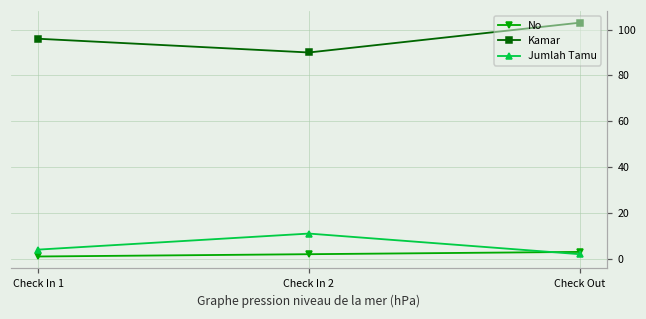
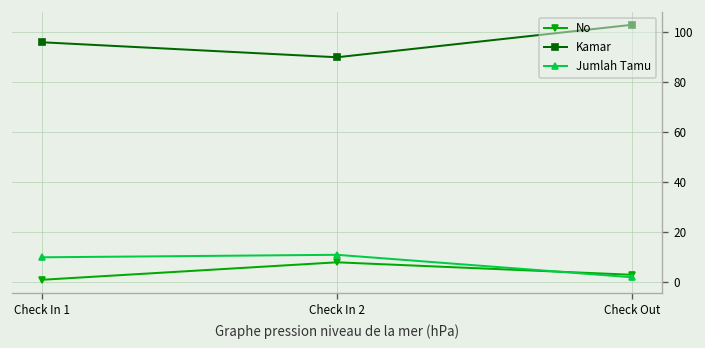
  {
    "No": {
      "Check In 1": 1,
-     "Check In 2": 2
+     "Check In 2": 8
    },
    "Kamar": {
      "Check In 1": 96,
      "Check In 2": 90
    },
    "Jumlah Tamu": {
-     "Check In 1": 4,
+     "Check In 1": 10,
      "Check In 2": 11
    }
  }
